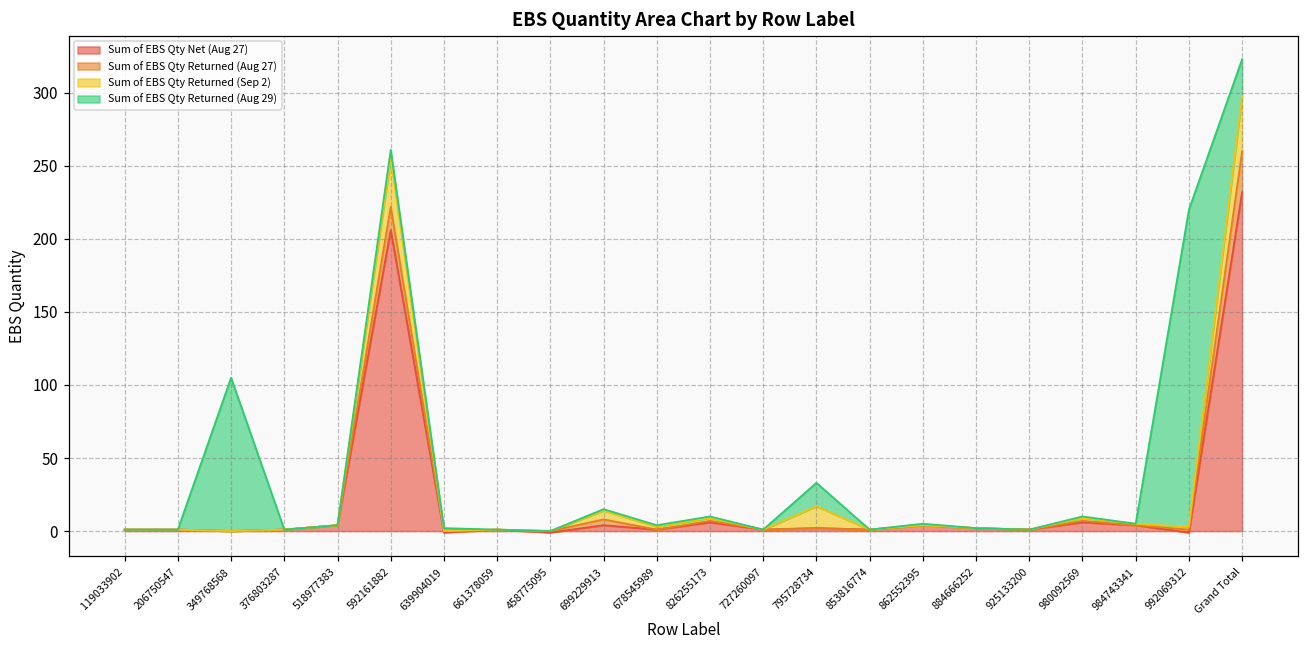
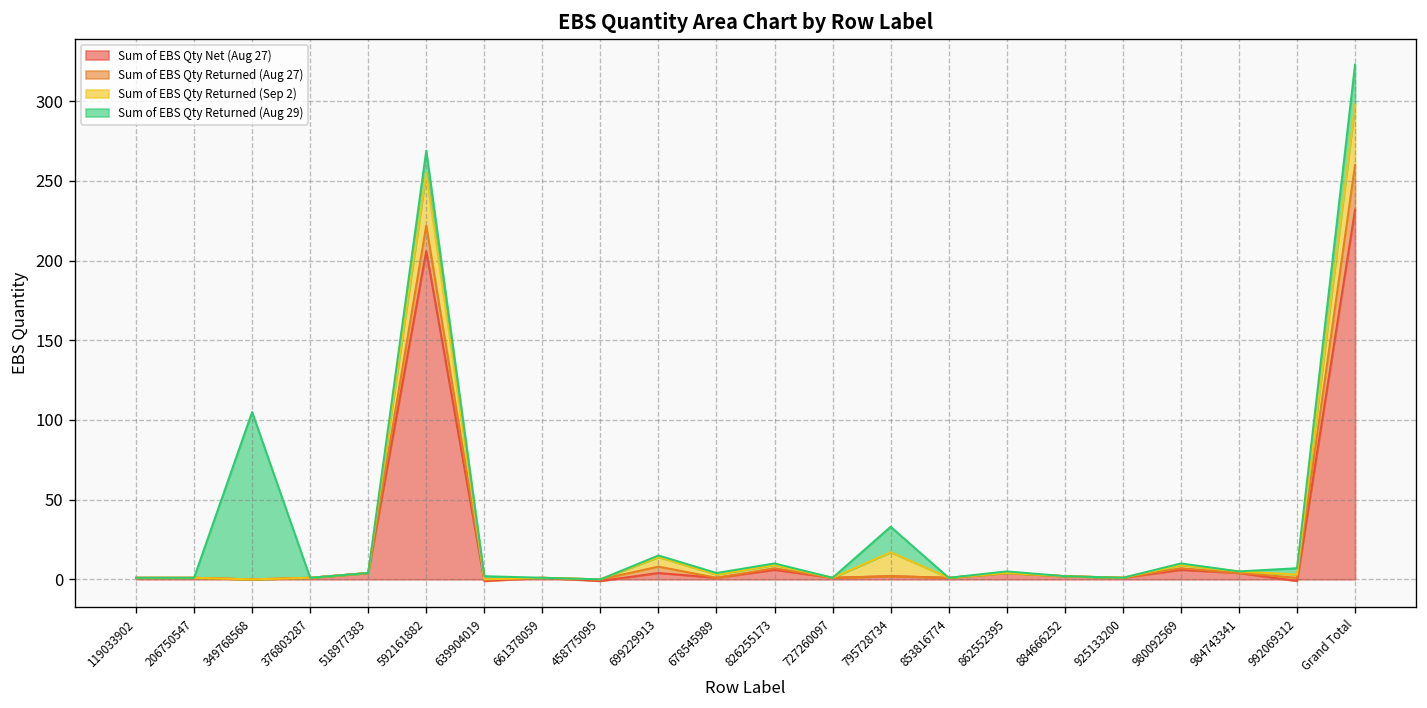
  {
    "Sum of EBS Qty Returned (Sep 2)": {
      "592161882": 33,
      "795728734": 15,
      "992069312": 2,
      "Grand Total": 38
    },
    "Sum of EBS Qty Returned (Aug 29)": {
      "349768568": 105,
-     "592161882": 6,
+     "592161882": 14,
      "639904019": 2,
      "795728734": 16,
-     "992069312": 217,
+     "992069312": 4,
      "Grand Total": 25
    }
  }
